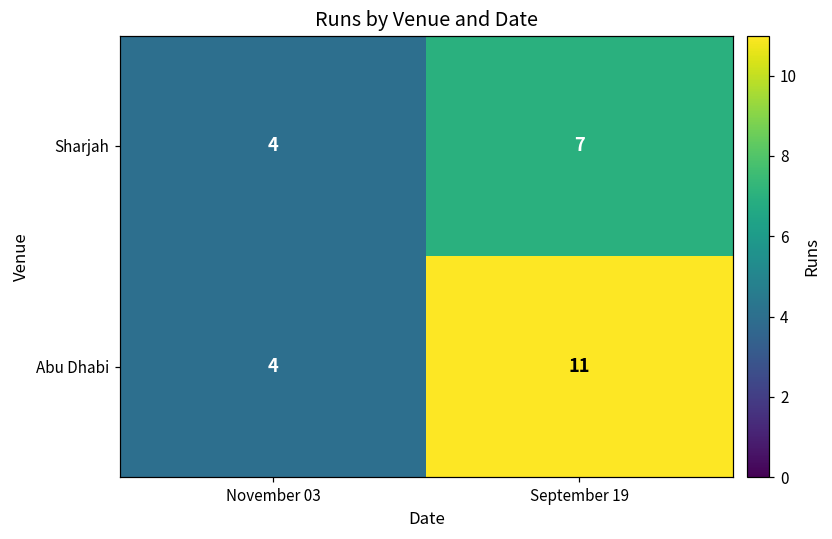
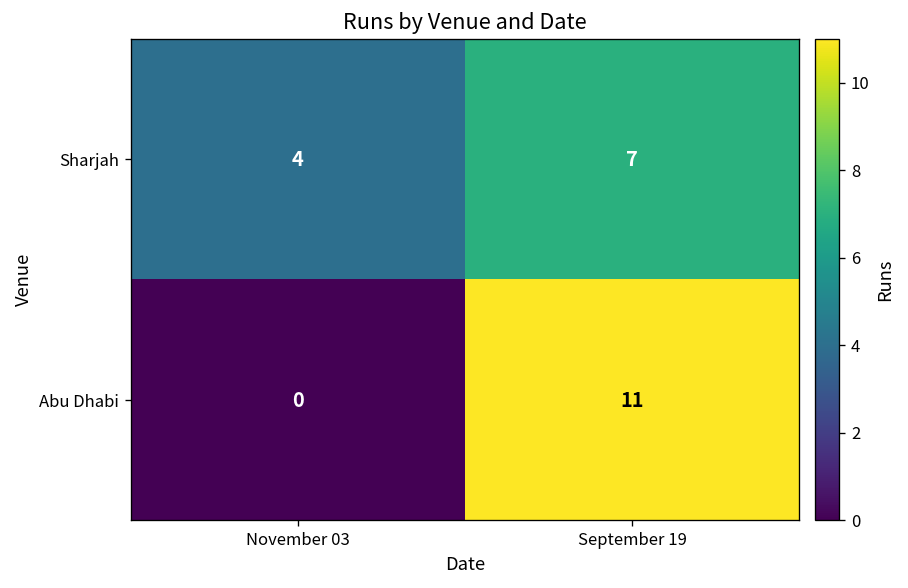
  {
    "Sharjah": {
      "November 03": 4,
      "September 19": 7
    },
    "Abu Dhabi": {
-     "November 03": 4,
+     "November 03": 0,
      "September 19": 11
    }
  }
